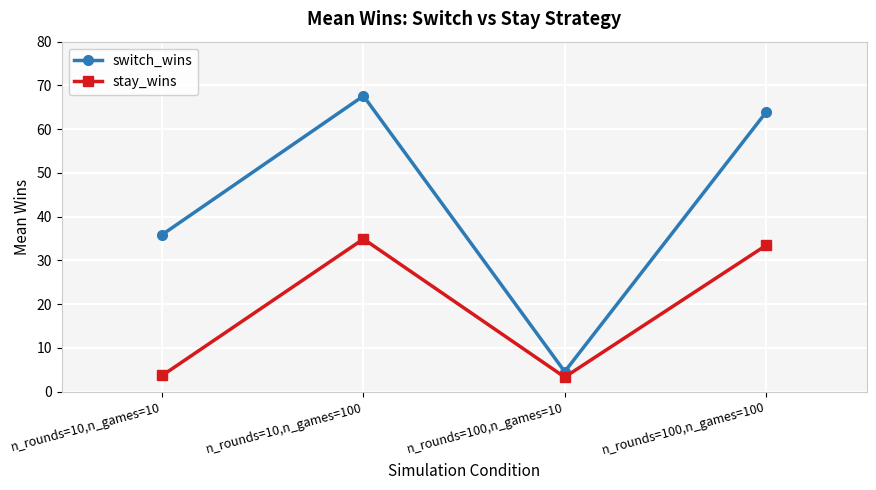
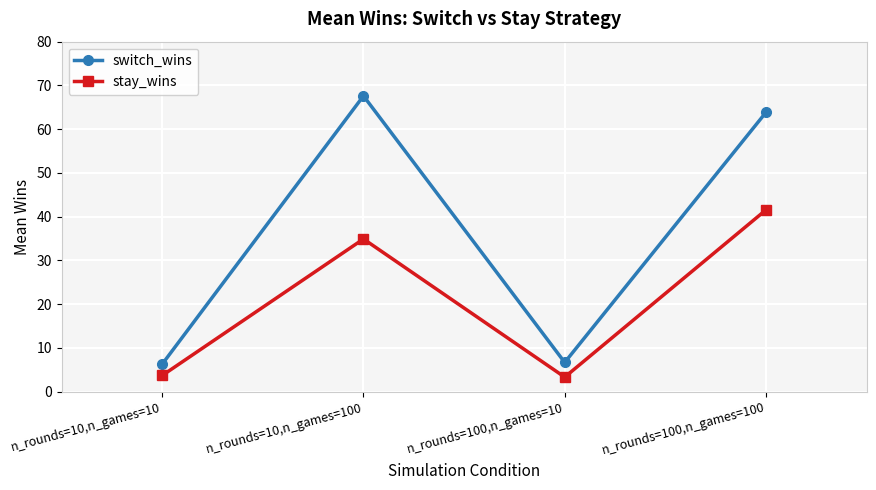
  {
    "switch_wins": {
-     "n_rounds=10,n_games=10": 36,
+     "n_rounds=10,n_games=10": 6,
      "n_rounds=10,n_games=100": 68,
-     "n_rounds=100,n_games=10": 5,
+     "n_rounds=100,n_games=10": 7,
      "n_rounds=100,n_games=100": 64
    },
    "stay_wins": {
      "n_rounds=10,n_games=10": 4,
      "n_rounds=10,n_games=100": 35,
      "n_rounds=100,n_games=10": 3,
-     "n_rounds=100,n_games=100": 33
+     "n_rounds=100,n_games=100": 42
    }
  }
